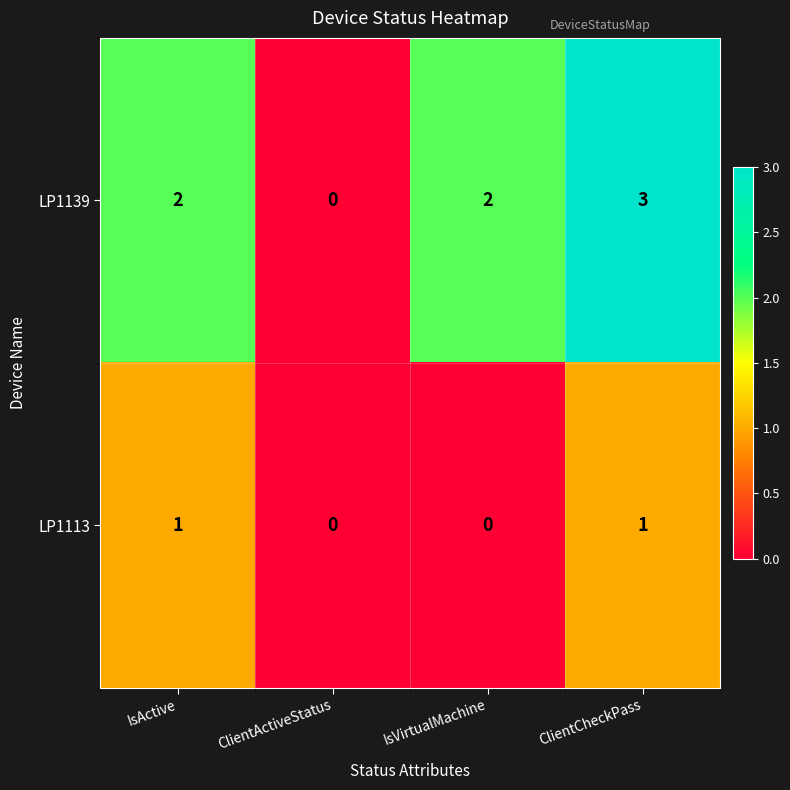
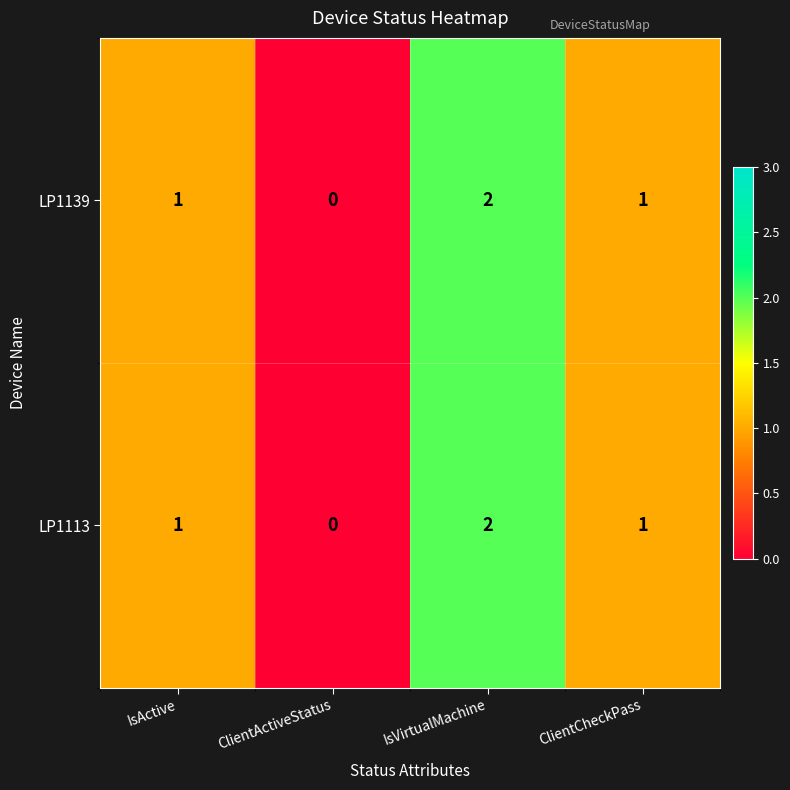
  {
    "LP1139": {
-     "IsActive": 2,
+     "IsActive": 1,
      "ClientActiveStatus": 0,
      "IsVirtualMachine": 2,
-     "ClientCheckPass": 3
+     "ClientCheckPass": 1
    },
    "LP1113": {
      "IsActive": 1,
      "ClientActiveStatus": 0,
-     "IsVirtualMachine": 0,
+     "IsVirtualMachine": 2,
      "ClientCheckPass": 1
    }
  }
